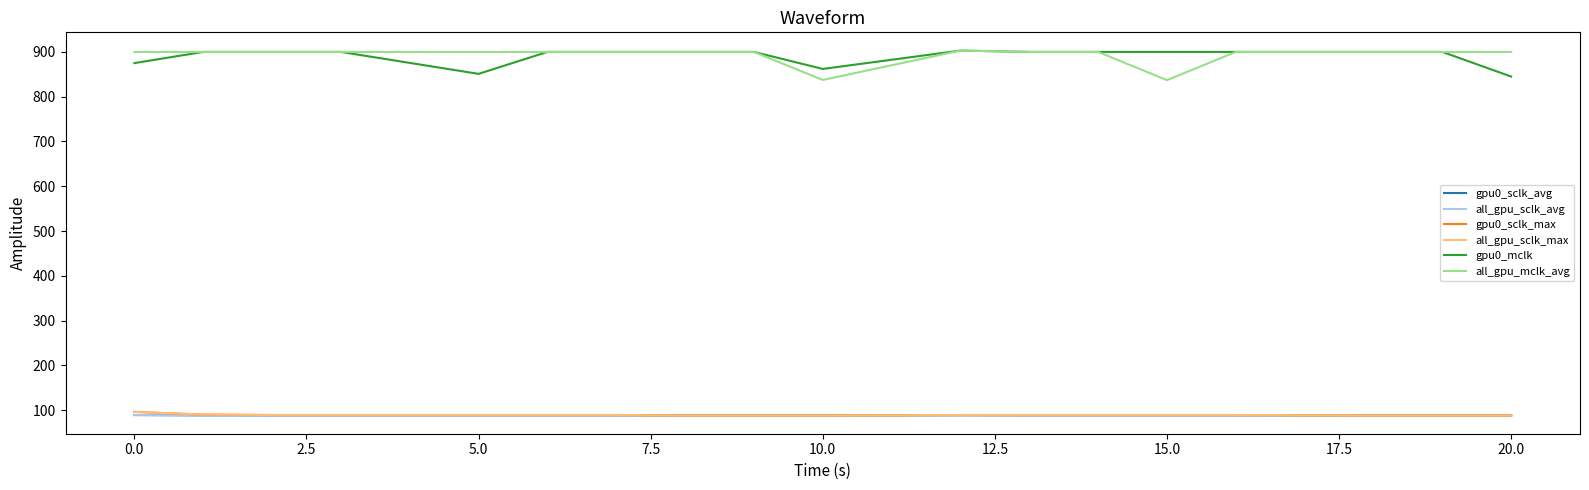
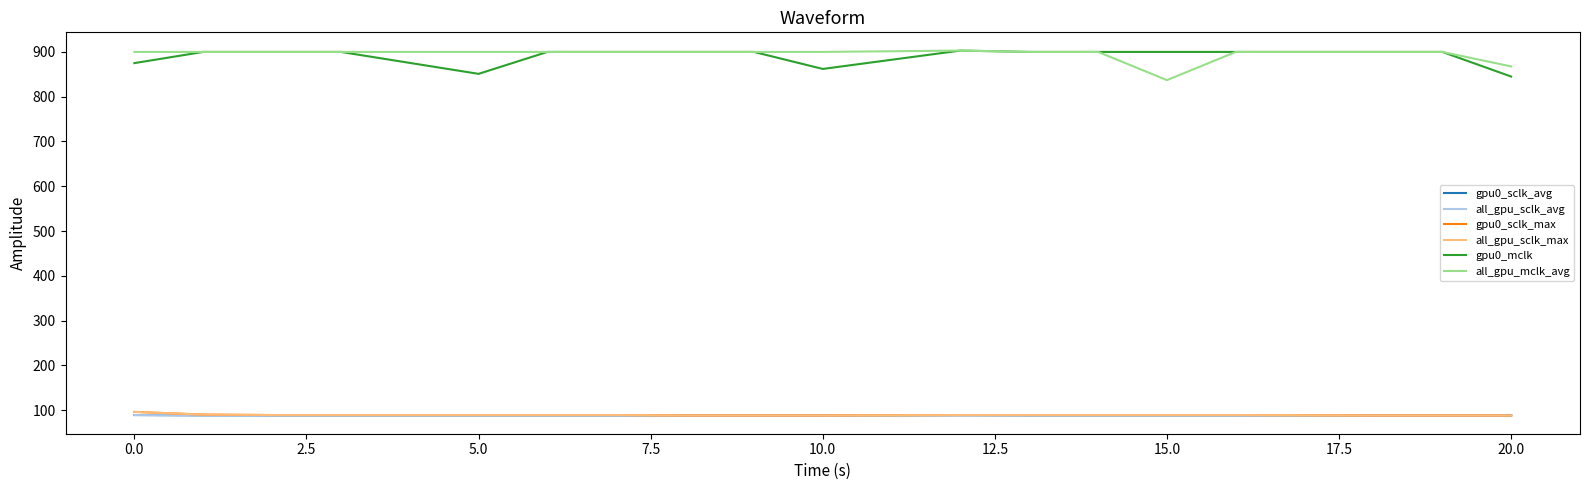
  {
    "all_gpu_sclk_avg": {
      "0.0": 90
    },
    "all_gpu_sclk_max": {
      "0.0": 100
    },
    "gpu0_mclk": {
      "0.0": 880,
      "5.0": 850,
      "10.0": 860,
      "15.0": 900,
      "20.0": 850
    },
    "all_gpu_mclk_avg": {
      "0.0": 900,
      "5.0": 900,
-     "10.0": 840,
+     "10.0": 900,
      "15.0": 840,
-     "20.0": 900
+     "20.0": 870
    }
  }
